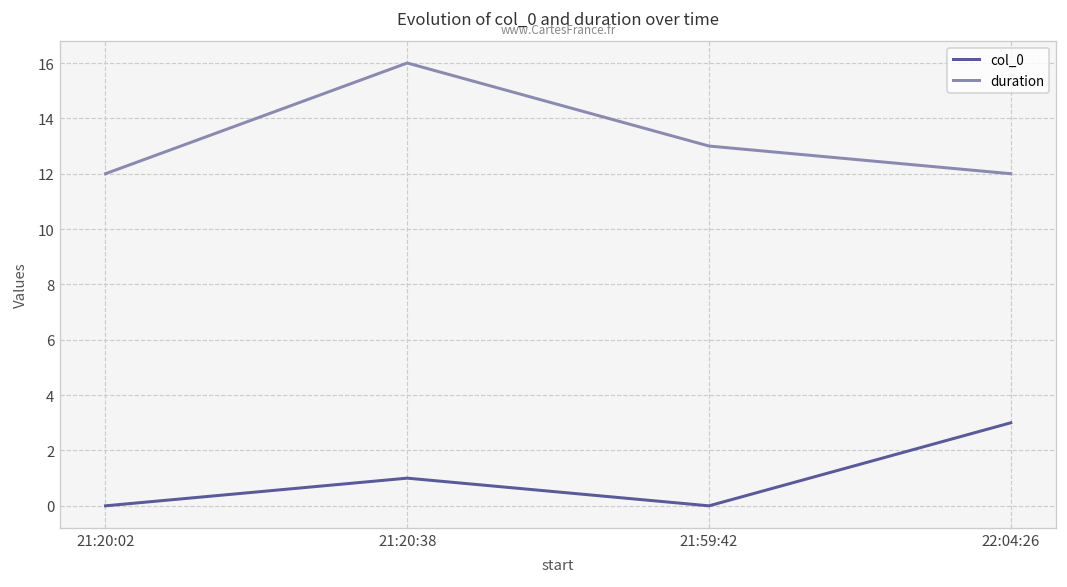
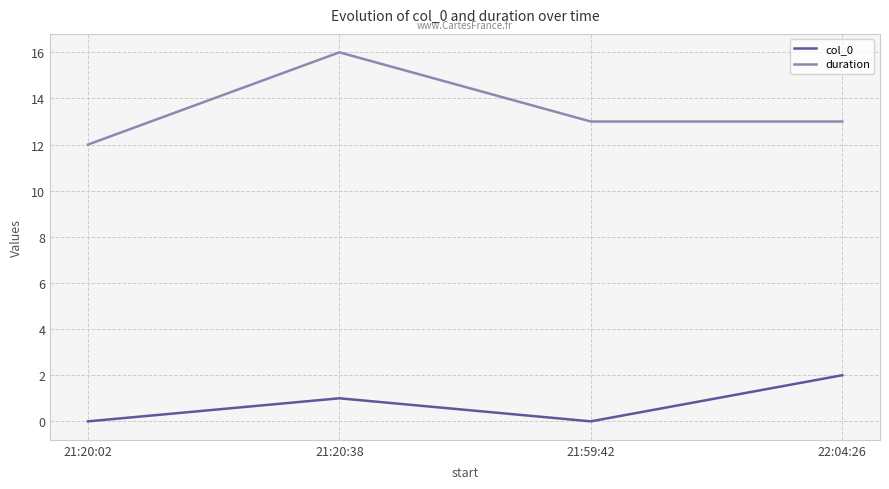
  {
    "col_0": {
      "21:20:02": 0,
      "21:20:38": 1,
      "21:59:42": 0,
-     "22:04:26": 3
+     "22:04:26": 2
    },
    "duration": {
      "21:20:02": 12,
      "21:20:38": 16,
      "21:59:42": 13,
-     "22:04:26": 12
+     "22:04:26": 13
    }
  }
